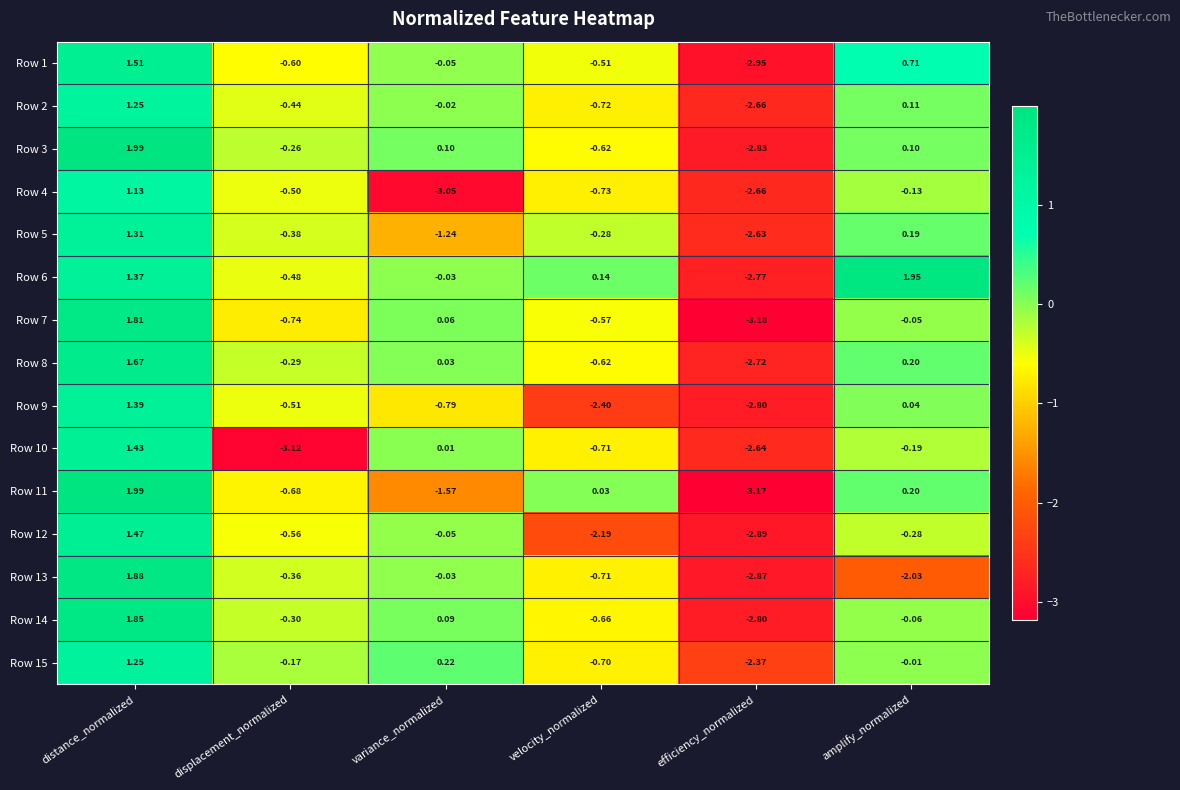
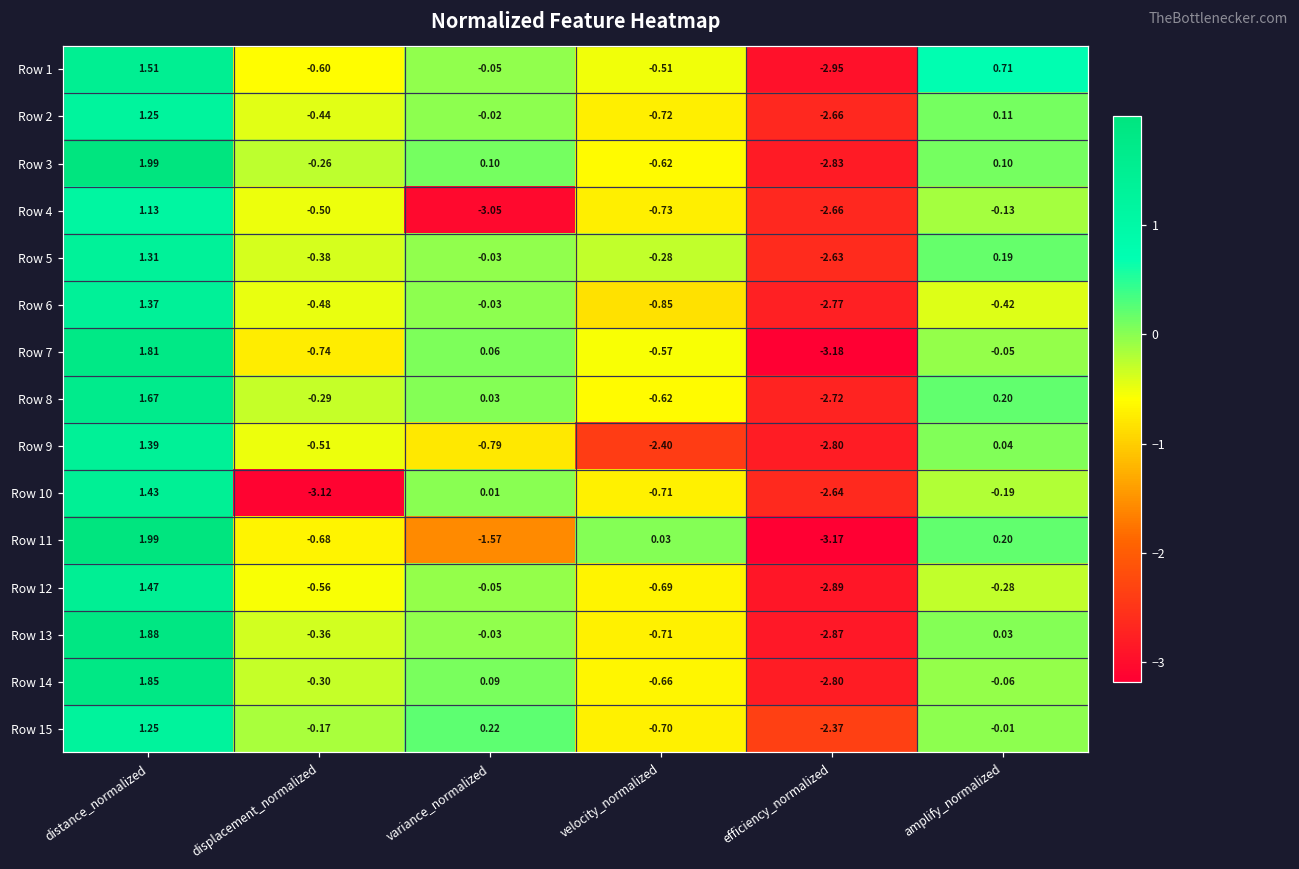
  {
    "Row 1": {
      "distance_normalized": 1.51,
      "displacement_normalized": -0.60,
      "variance_normalized": -0.05,
      "velocity_normalized": -0.51,
      "efficiency_normalized": -2.95,
      "amplify_normalized": 0.71
    },
    "Row 2": {
      "distance_normalized": 1.25,
      "displacement_normalized": -0.44,
      "variance_normalized": -0.02,
      "velocity_normalized": -0.72,
      "efficiency_normalized": -2.66,
      "amplify_normalized": 0.11
    },
    "Row 3": {
      "distance_normalized": 1.99,
      "displacement_normalized": -0.26,
      "variance_normalized": 0.10,
      "velocity_normalized": -0.62,
      "efficiency_normalized": -2.83,
      "amplify_normalized": 0.10
    },
    "Row 4": {
      "distance_normalized": 1.13,
      "displacement_normalized": -0.50,
      "variance_normalized": -3.05,
      "velocity_normalized": -0.73,
      "efficiency_normalized": -2.66,
      "amplify_normalized": -0.13
    },
    "Row 5": {
      "distance_normalized": 1.31,
      "displacement_normalized": -0.38,
-     "variance_normalized": -1.24,
+     "variance_normalized": -0.03,
      "velocity_normalized": -0.28,
      "efficiency_normalized": -2.63,
      "amplify_normalized": 0.19
    },
    "Row 6": {
      "distance_normalized": 1.37,
      "displacement_normalized": -0.48,
      "variance_normalized": -0.03,
-     "velocity_normalized": 0.14,
+     "velocity_normalized": -0.85,
      "efficiency_normalized": -2.77,
-     "amplify_normalized": 1.95
+     "amplify_normalized": -0.42
    },
    "Row 7": {
      "distance_normalized": 1.81,
      "displacement_normalized": -0.74,
      "variance_normalized": 0.06,
      "velocity_normalized": -0.57,
      "efficiency_normalized": -3.18,
      "amplify_normalized": -0.05
    },
    "Row 8": {
      "distance_normalized": 1.67,
      "displacement_normalized": -0.29,
      "variance_normalized": 0.03,
      "velocity_normalized": -0.62,
      "efficiency_normalized": -2.72,
      "amplify_normalized": 0.20
    },
    "Row 9": {
      "distance_normalized": 1.39,
      "displacement_normalized": -0.51,
      "variance_normalized": -0.79,
      "velocity_normalized": -2.40,
      "efficiency_normalized": -2.80,
      "amplify_normalized": 0.04
    },
    "Row 10": {
      "distance_normalized": 1.43,
      "displacement_normalized": -3.12,
      "variance_normalized": 0.01,
      "velocity_normalized": -0.71,
      "efficiency_normalized": -2.64,
      "amplify_normalized": -0.19
    },
    "Row 11": {
      "distance_normalized": 1.99,
      "displacement_normalized": -0.68,
      "variance_normalized": -1.57,
      "velocity_normalized": 0.03,
      "efficiency_normalized": -3.17,
      "amplify_normalized": 0.20
    },
    "Row 12": {
      "distance_normalized": 1.47,
      "displacement_normalized": -0.56,
      "variance_normalized": -0.05,
-     "velocity_normalized": -2.19,
+     "velocity_normalized": -0.69,
      "efficiency_normalized": -2.89,
      "amplify_normalized": -0.28
    },
    "Row 13": {
      "distance_normalized": 1.88,
      "displacement_normalized": -0.36,
      "variance_normalized": -0.03,
      "velocity_normalized": -0.71,
      "efficiency_normalized": -2.87,
-     "amplify_normalized": -2.03
+     "amplify_normalized": 0.03
    },
    "Row 14": {
      "distance_normalized": 1.85,
      "displacement_normalized": -0.30,
      "variance_normalized": 0.09,
      "velocity_normalized": -0.66,
      "efficiency_normalized": -2.80,
      "amplify_normalized": -0.06
    },
    "Row 15": {
      "distance_normalized": 1.25,
      "displacement_normalized": -0.17,
      "variance_normalized": 0.22,
      "velocity_normalized": -0.70,
      "efficiency_normalized": -2.37,
      "amplify_normalized": -0.01
    }
  }
